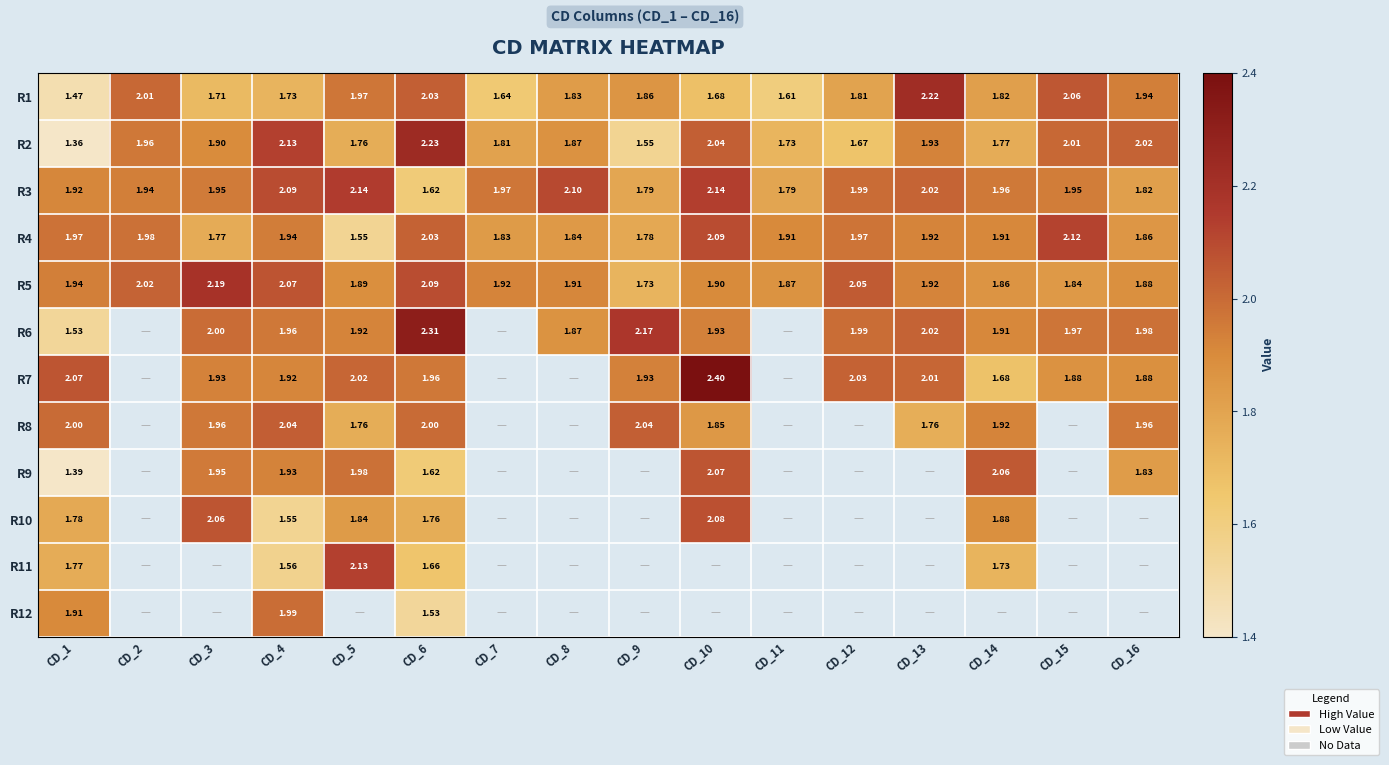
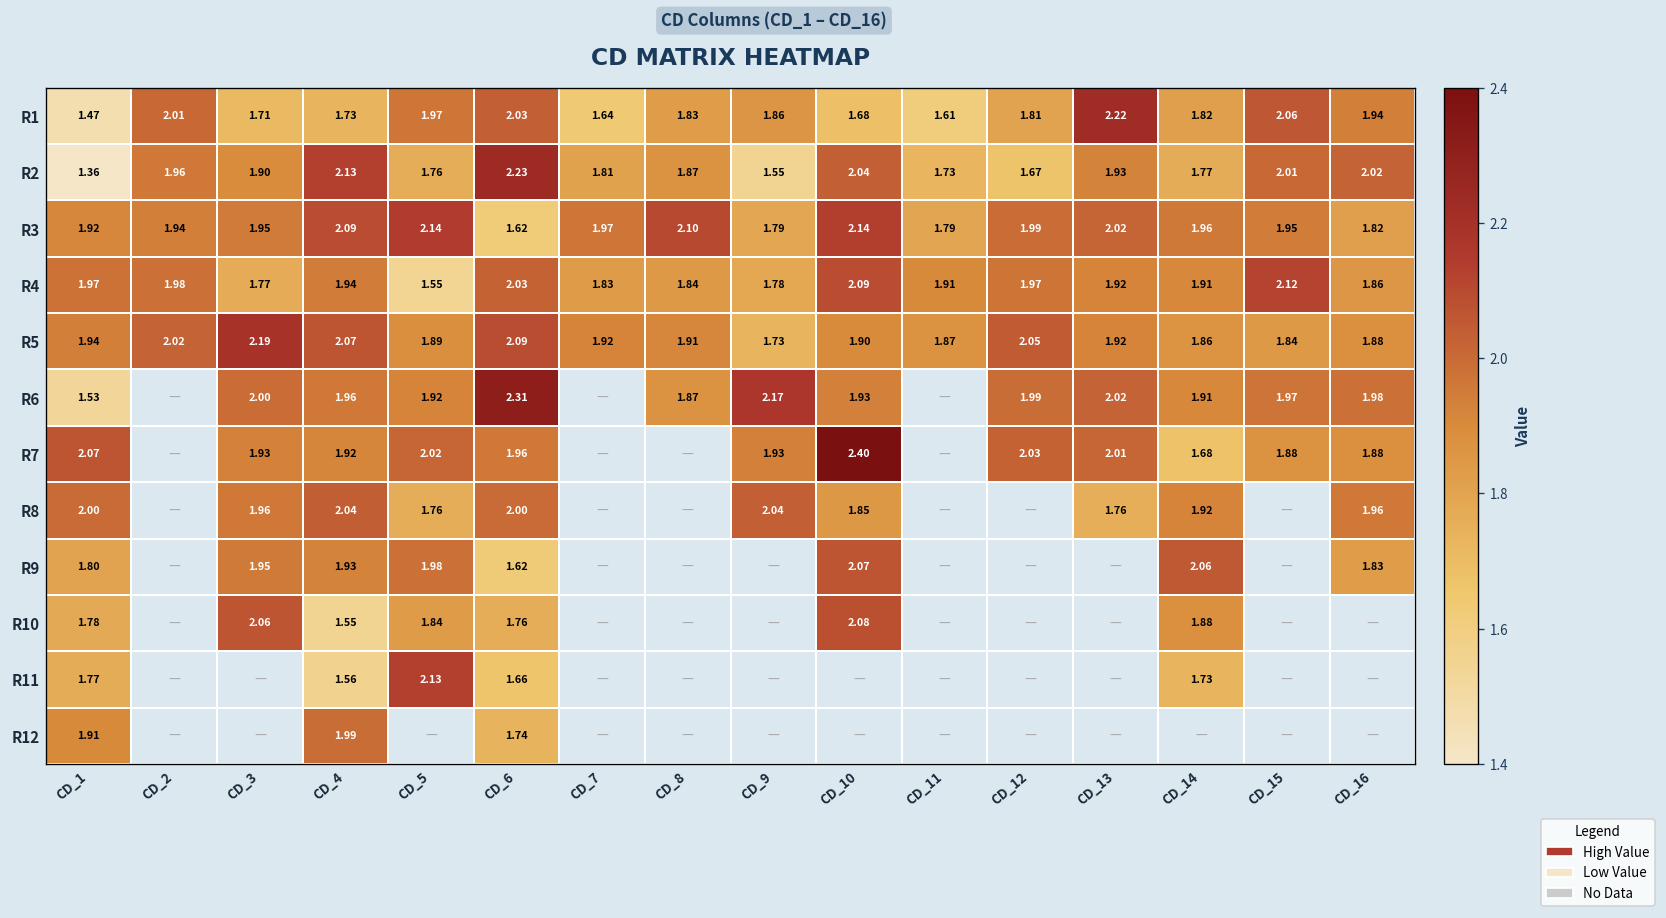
  {
    "R1": {
      "CD_1": 1.47,
      "CD_2": 2.01,
      "CD_3": 1.71,
      "CD_4": 1.73,
      "CD_5": 1.97,
      "CD_6": 2.03,
      "CD_7": 1.64,
      "CD_8": 1.83,
      "CD_9": 1.86,
      "CD_10": 1.68,
      "CD_11": 1.61,
      "CD_12": 1.81,
      "CD_13": 2.22,
      "CD_14": 1.82,
      "CD_15": 2.06,
      "CD_16": 1.94
    },
    "R2": {
      "CD_1": 1.36,
      "CD_2": 1.96,
      "CD_3": 1.90,
      "CD_4": 2.13,
      "CD_5": 1.76,
      "CD_6": 2.23,
      "CD_7": 1.81,
      "CD_8": 1.87,
      "CD_9": 1.55,
      "CD_10": 2.04,
      "CD_11": 1.73,
      "CD_12": 1.67,
      "CD_13": 1.93,
      "CD_14": 1.77,
      "CD_15": 2.01,
      "CD_16": 2.02
    },
    "R3": {
      "CD_1": 1.92,
      "CD_2": 1.94,
      "CD_3": 1.95,
      "CD_4": 2.09,
      "CD_5": 2.14,
      "CD_6": 1.62,
      "CD_7": 1.97,
      "CD_8": 2.10,
      "CD_9": 1.79,
      "CD_10": 2.14,
      "CD_11": 1.79,
      "CD_12": 1.99,
      "CD_13": 2.02,
      "CD_14": 1.96,
      "CD_15": 1.95,
      "CD_16": 1.82
    },
    "R4": {
      "CD_1": 1.97,
      "CD_2": 1.98,
      "CD_3": 1.77,
      "CD_4": 1.94,
      "CD_5": 1.55,
      "CD_6": 2.03,
      "CD_7": 1.83,
      "CD_8": 1.84,
      "CD_9": 1.78,
      "CD_10": 2.09,
      "CD_11": 1.91,
      "CD_12": 1.97,
      "CD_13": 1.92,
      "CD_14": 1.91,
      "CD_15": 2.12,
      "CD_16": 1.86
    },
    "R5": {
      "CD_1": 1.94,
      "CD_2": 2.02,
      "CD_3": 2.19,
      "CD_4": 2.07,
      "CD_5": 1.89,
      "CD_6": 2.09,
      "CD_7": 1.92,
      "CD_8": 1.91,
      "CD_9": 1.73,
      "CD_10": 1.90,
      "CD_11": 1.87,
      "CD_12": 2.05,
      "CD_13": 1.92,
      "CD_14": 1.86,
      "CD_15": 1.84,
      "CD_16": 1.88
    },
    "R6": {
      "CD_1": 1.53,
      "CD_3": 2.00,
      "CD_4": 1.96,
      "CD_5": 1.92,
      "CD_6": 2.31,
      "CD_8": 1.87,
      "CD_9": 2.17,
      "CD_10": 1.93,
      "CD_12": 1.99,
      "CD_13": 2.02,
      "CD_14": 1.91,
      "CD_15": 1.97,
      "CD_16": 1.98
    },
    "R7": {
      "CD_1": 2.07,
      "CD_3": 1.93,
      "CD_4": 1.92,
      "CD_5": 2.02,
      "CD_6": 1.96,
      "CD_9": 1.93,
      "CD_10": 2.40,
      "CD_12": 2.03,
      "CD_13": 2.01,
      "CD_14": 1.68,
      "CD_15": 1.88,
      "CD_16": 1.88
    },
    "R8": {
      "CD_1": 2.00,
      "CD_3": 1.96,
      "CD_4": 2.04,
      "CD_5": 1.76,
      "CD_6": 2.00,
      "CD_9": 2.04,
      "CD_10": 1.85,
      "CD_13": 1.76,
      "CD_14": 1.92,
      "CD_16": 1.96
    },
    "R9": {
-     "CD_1": 1.39,
+     "CD_1": 1.80,
      "CD_3": 1.95,
      "CD_4": 1.93,
      "CD_5": 1.98,
      "CD_6": 1.62,
      "CD_10": 2.07,
      "CD_14": 2.06,
      "CD_16": 1.83
    },
    "R10": {
      "CD_1": 1.78,
      "CD_3": 2.06,
      "CD_4": 1.55,
      "CD_5": 1.84,
      "CD_6": 1.76,
      "CD_10": 2.08,
      "CD_14": 1.88
    },
    "R11": {
      "CD_1": 1.77,
      "CD_4": 1.56,
      "CD_5": 2.13,
      "CD_6": 1.66,
      "CD_14": 1.73
    },
    "R12": {
      "CD_1": 1.91,
      "CD_4": 1.99,
-     "CD_6": 1.53
+     "CD_6": 1.74
    }
  }
